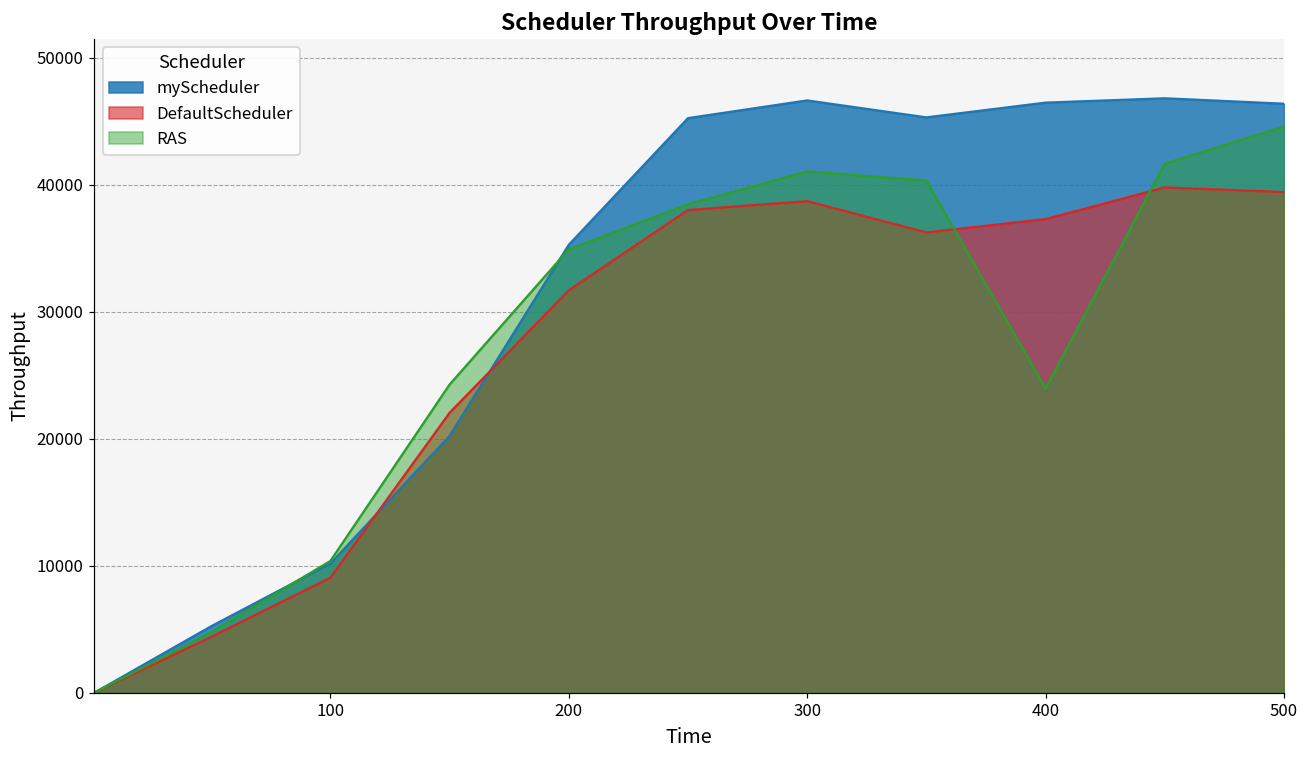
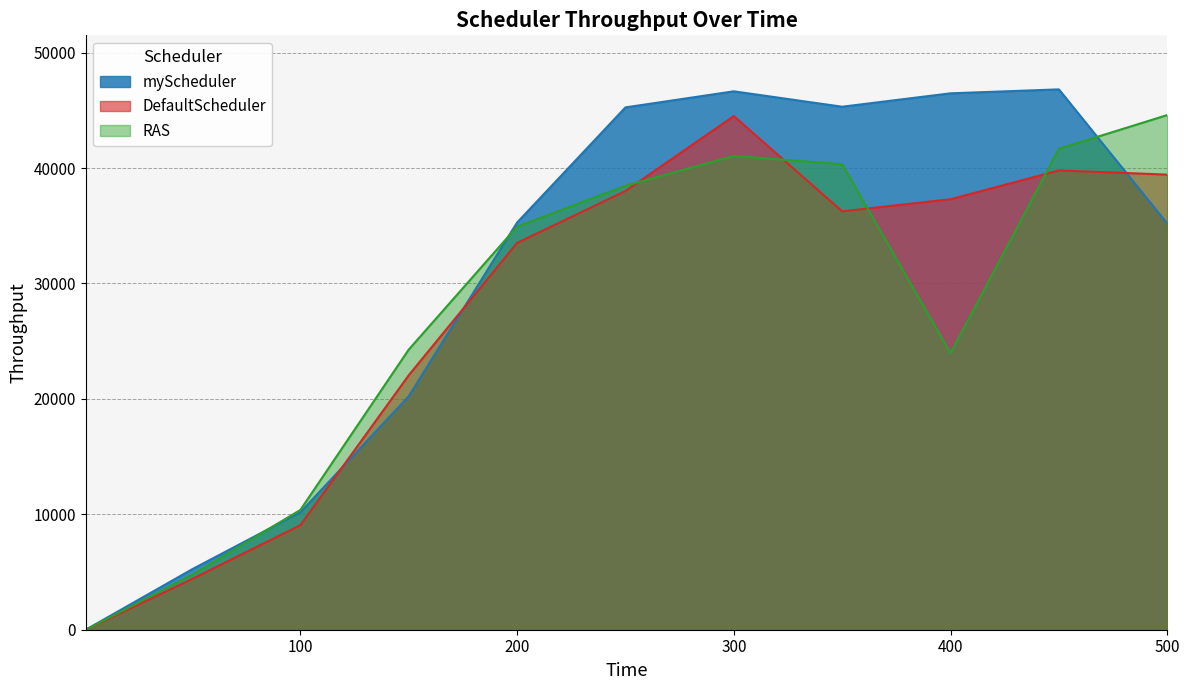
  {
    "myScheduler": {
      "200": 35300,
      "300": 46600,
      "400": 46500,
-     "500": 46400
+     "500": 35200
    },
    "DefaultScheduler": {
      "100": 9100,
-     "200": 31700,
-     "300": 38700,
+     "200": 33500,
+     "300": 44500,
      "400": 37300,
      "500": 39400
    },
    "RAS": {
      "200": 34900,
      "300": 41000,
      "400": 24000,
      "500": 44600
    }
  }
